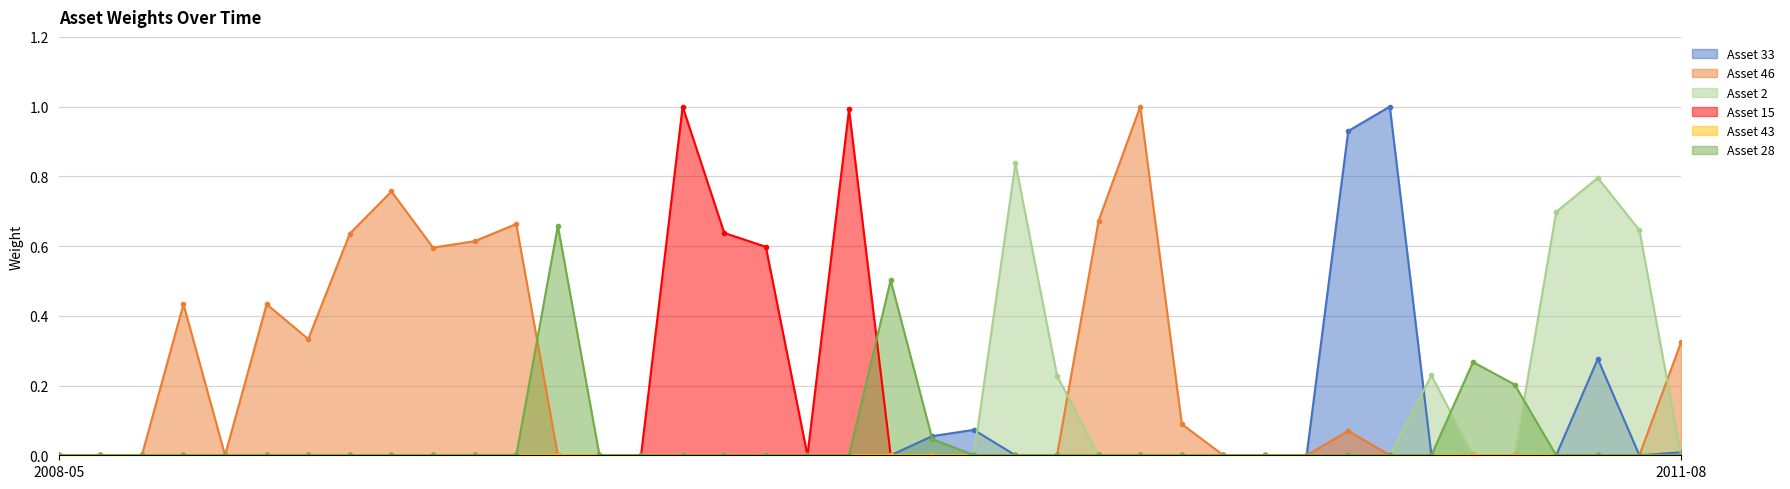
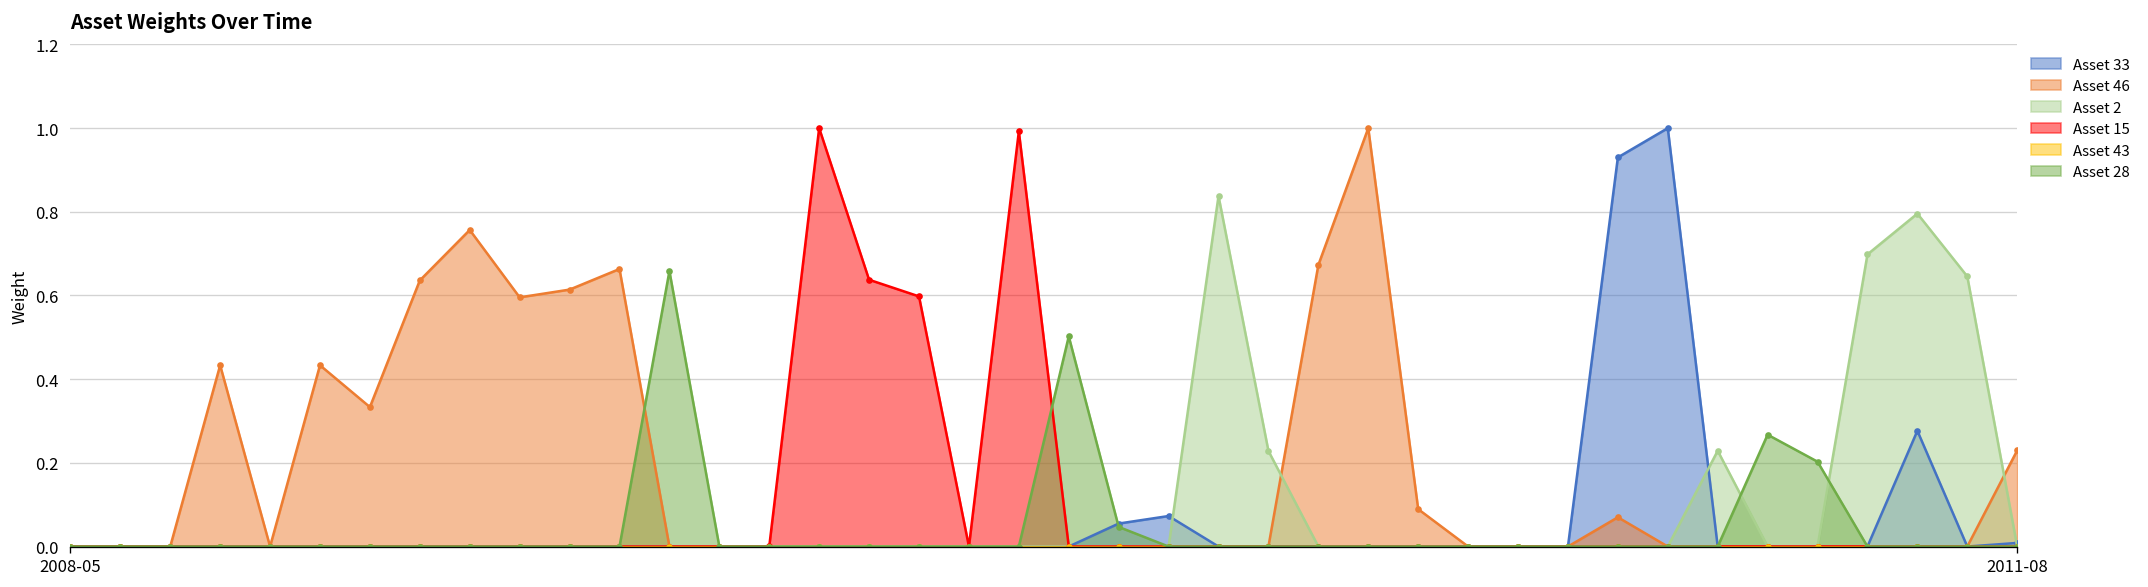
  {
    "Asset 33": {
      "2011-08": 0.01
    },
    "Asset 46": {
-     "2011-08": 0.32
+     "2011-08": 0.23
    }
  }
